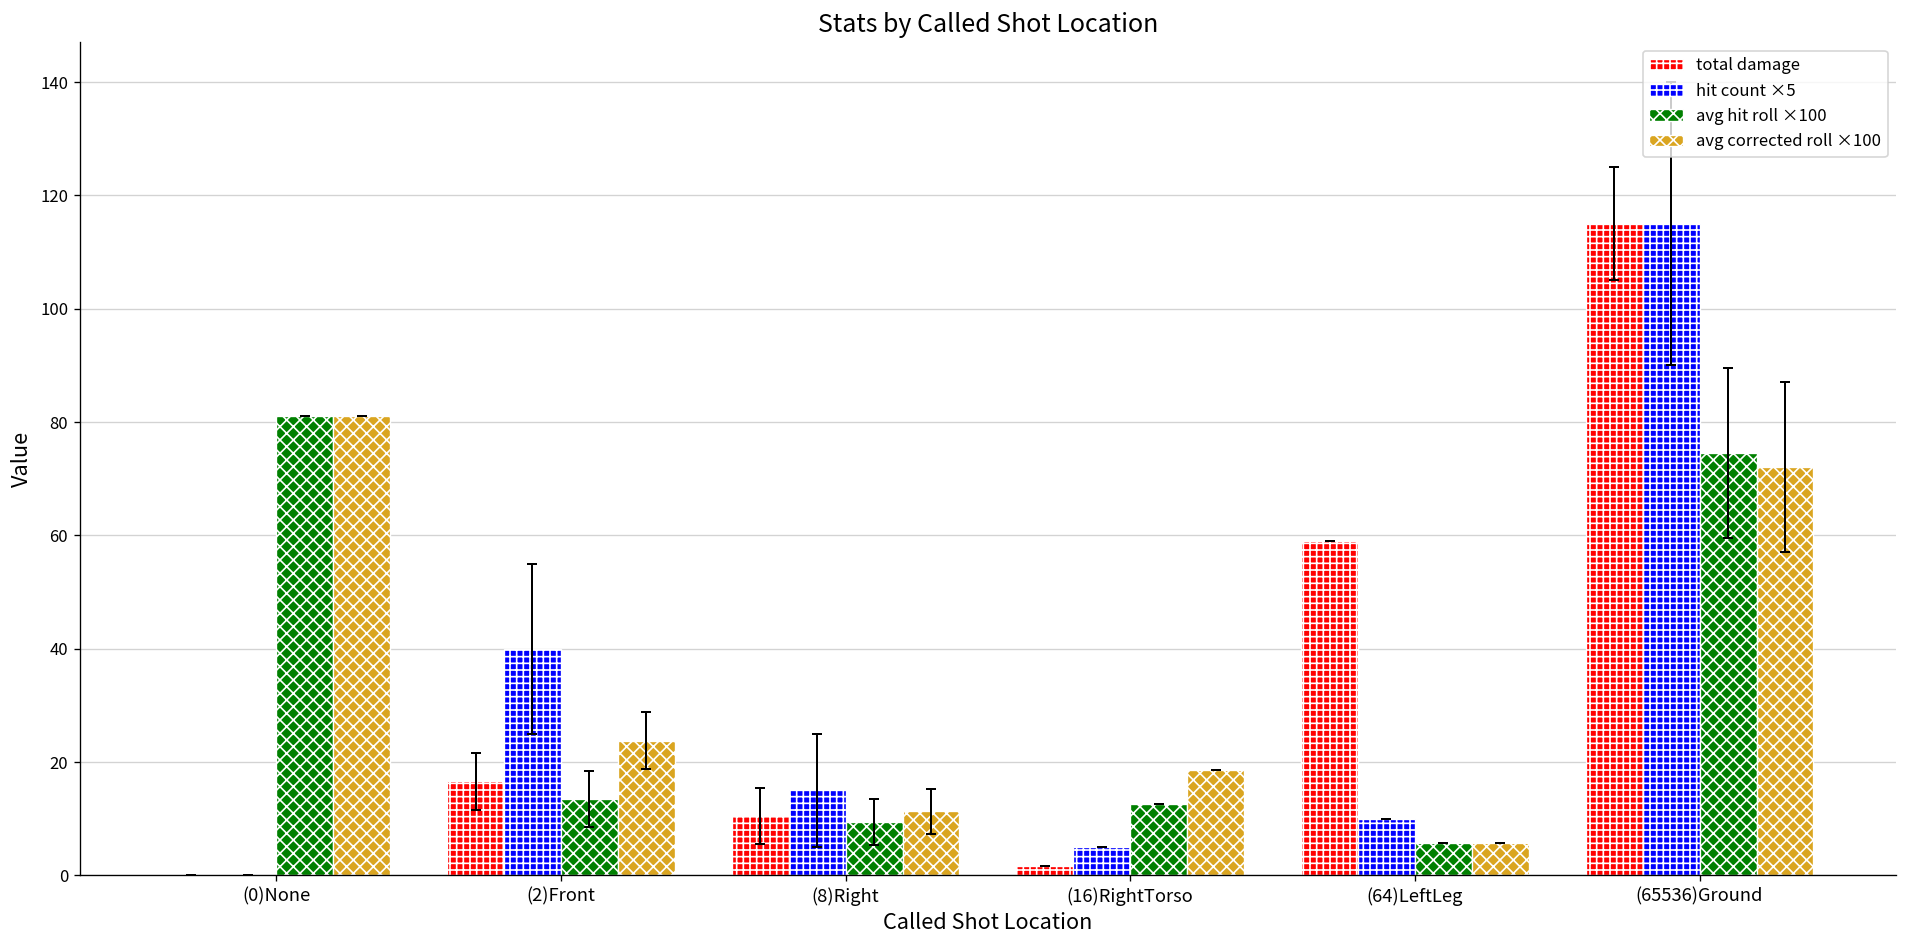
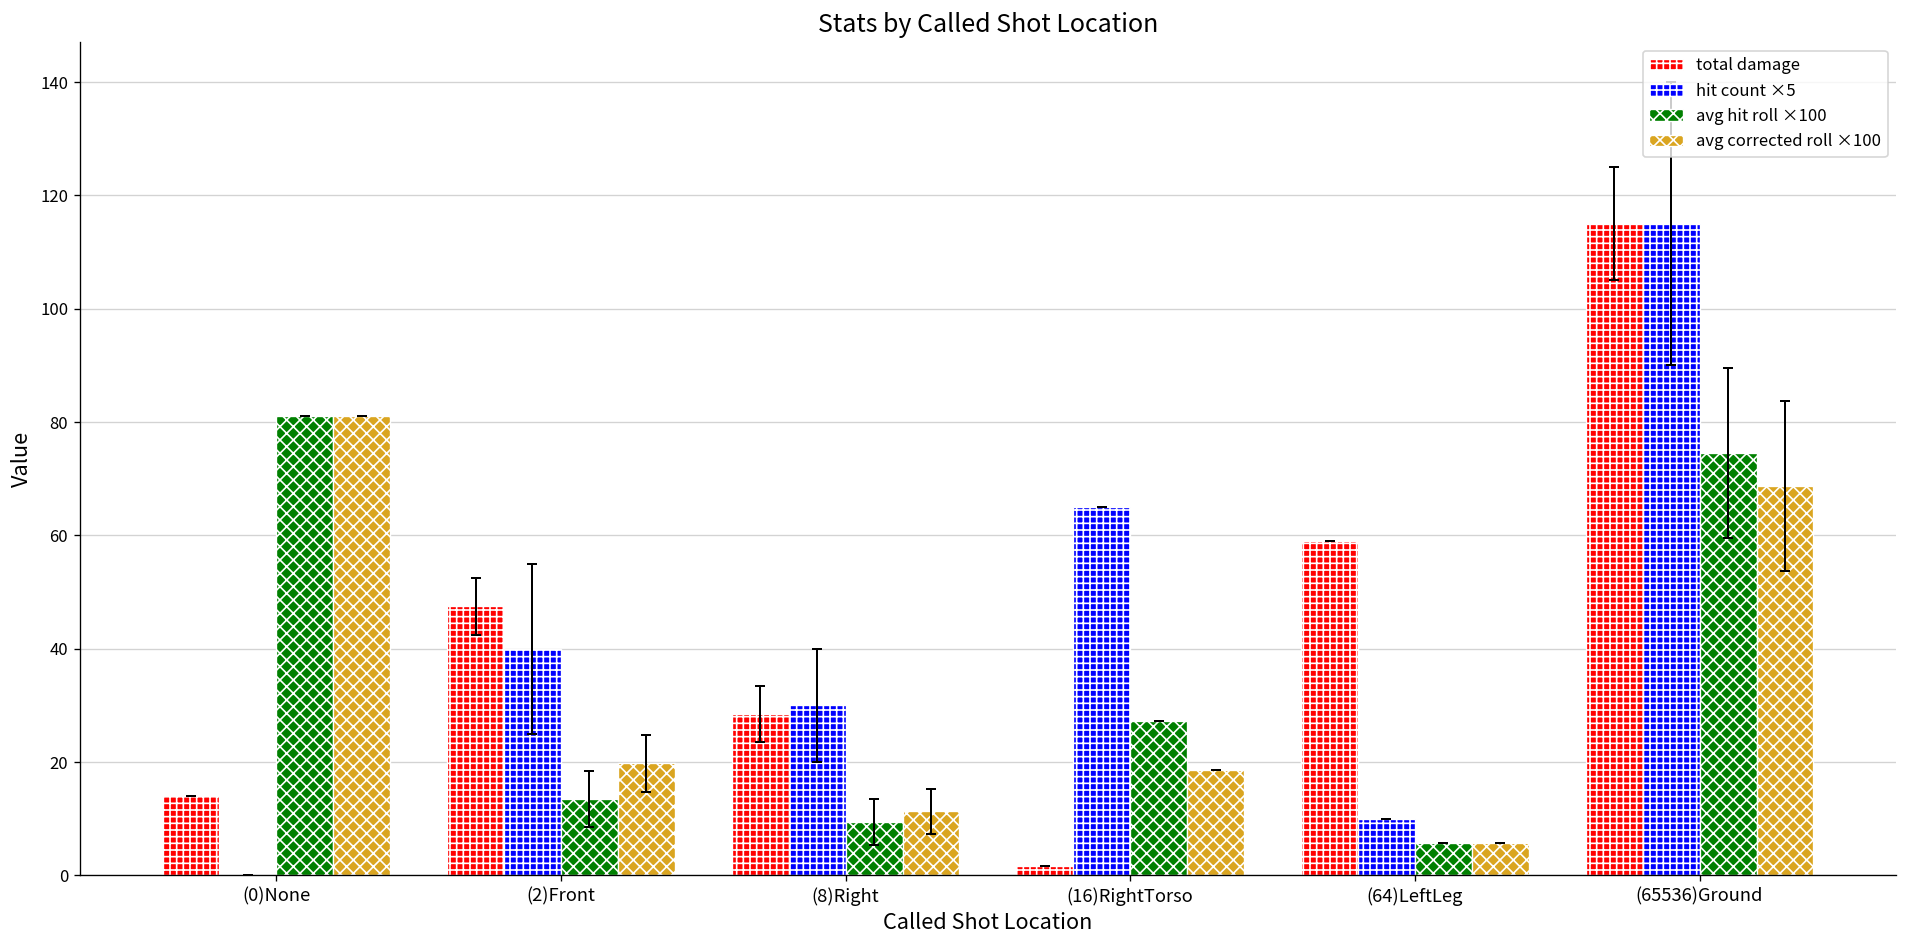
  {
    "total damage": {
-     "(0)None": 0,
-     "(2)Front": 17,
-     "(8)Right": 11,
+     "(0)None": 14,
+     "(2)Front": 48,
+     "(8)Right": 29,
      "(16)RightTorso": 2,
      "(64)LeftLeg": 59,
      "(65536)Ground": 115
    },
    "hit count ×5": {
      "(0)None": 0,
      "(2)Front": 40,
-     "(8)Right": 15,
-     "(16)RightTorso": 5,
+     "(8)Right": 30,
+     "(16)RightTorso": 65,
      "(64)LeftLeg": 10,
      "(65536)Ground": 115
    },
    "avg hit roll ×100": {
      "(0)None": 81,
      "(2)Front": 14,
      "(8)Right": 9,
-     "(16)RightTorso": 13,
+     "(16)RightTorso": 27,
      "(64)LeftLeg": 6,
      "(65536)Ground": 75
    },
    "avg corrected roll ×100": {
      "(0)None": 81,
-     "(2)Front": 24,
+     "(2)Front": 20,
      "(8)Right": 11,
      "(16)RightTorso": 19,
      "(64)LeftLeg": 6,
-     "(65536)Ground": 72
+     "(65536)Ground": 69
    }
  }
